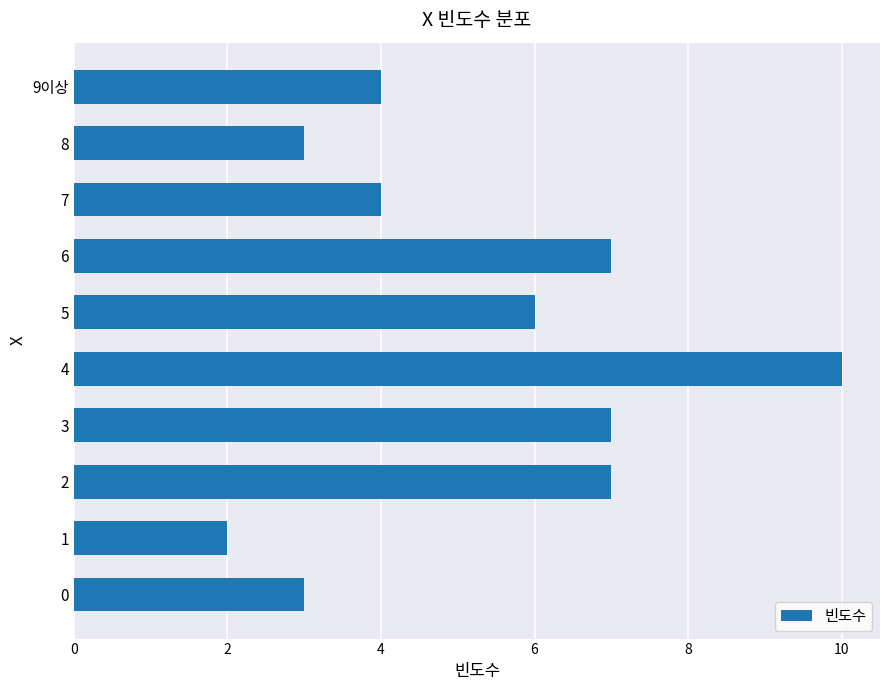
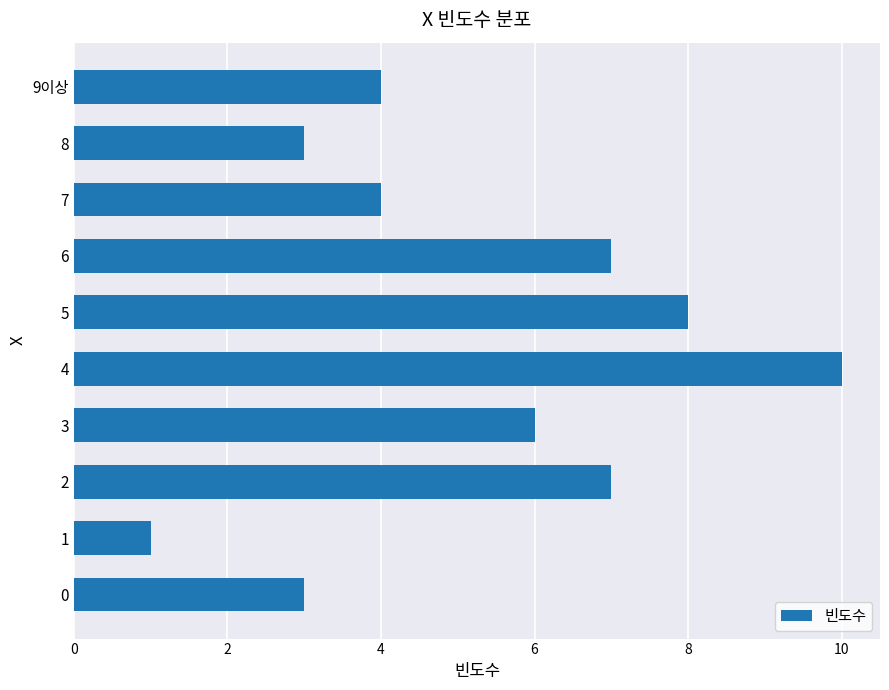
  {
    "9이상": 4,
    "8": 3,
    "7": 4,
    "6": 7,
-   "5": 6,
+   "5": 8,
    "4": 10,
-   "3": 7,
+   "3": 6,
    "2": 7,
-   "1": 2,
+   "1": 1,
    "0": 3
  }
